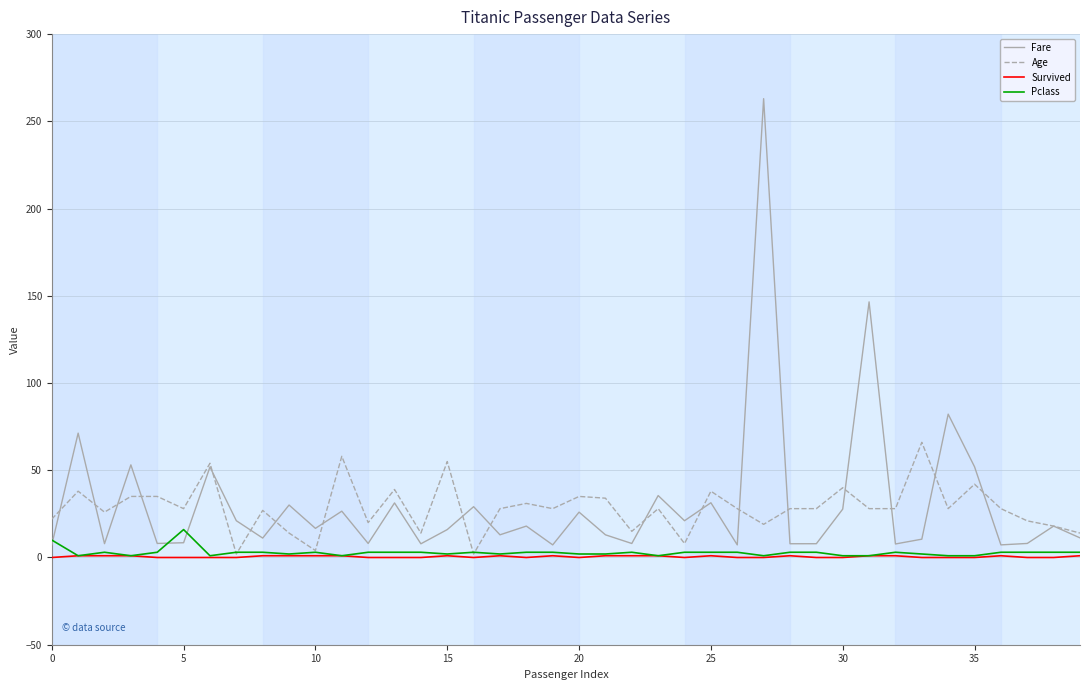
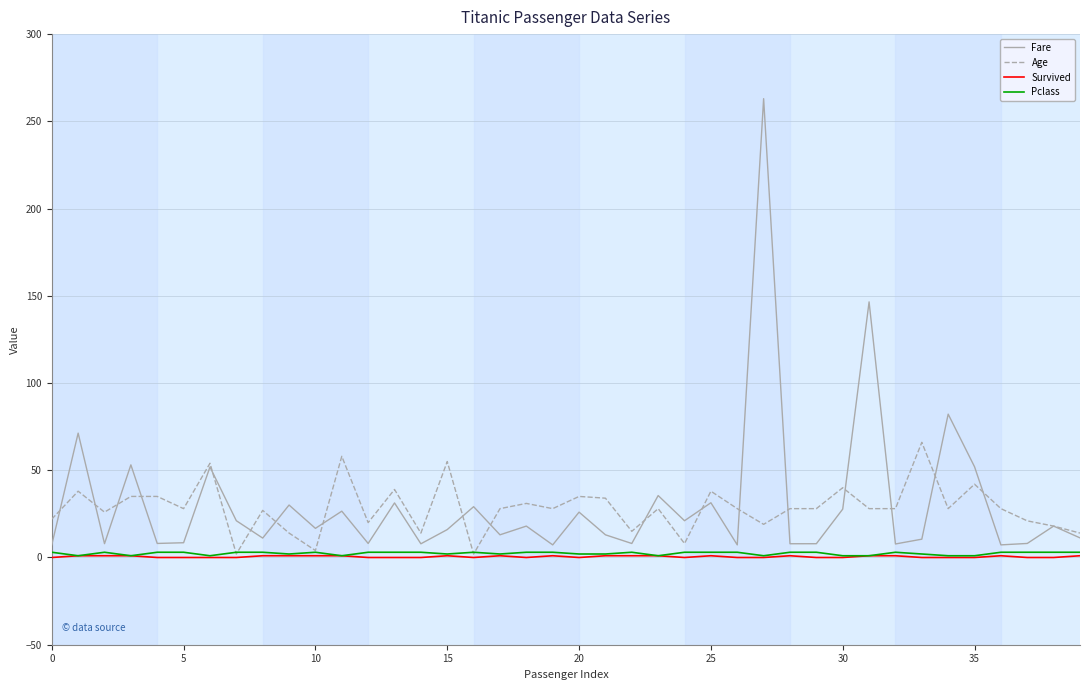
  {
    "Survived": {
      "0": 0,
      "5": 0,
      "10": 1,
      "20": 0,
      "25": 1
    },
    "Pclass": {
-     "0": 10,
-     "5": 16,
+     "0": 3,
+     "5": 3,
      "20": 2,
      "25": 3
    }
  }
